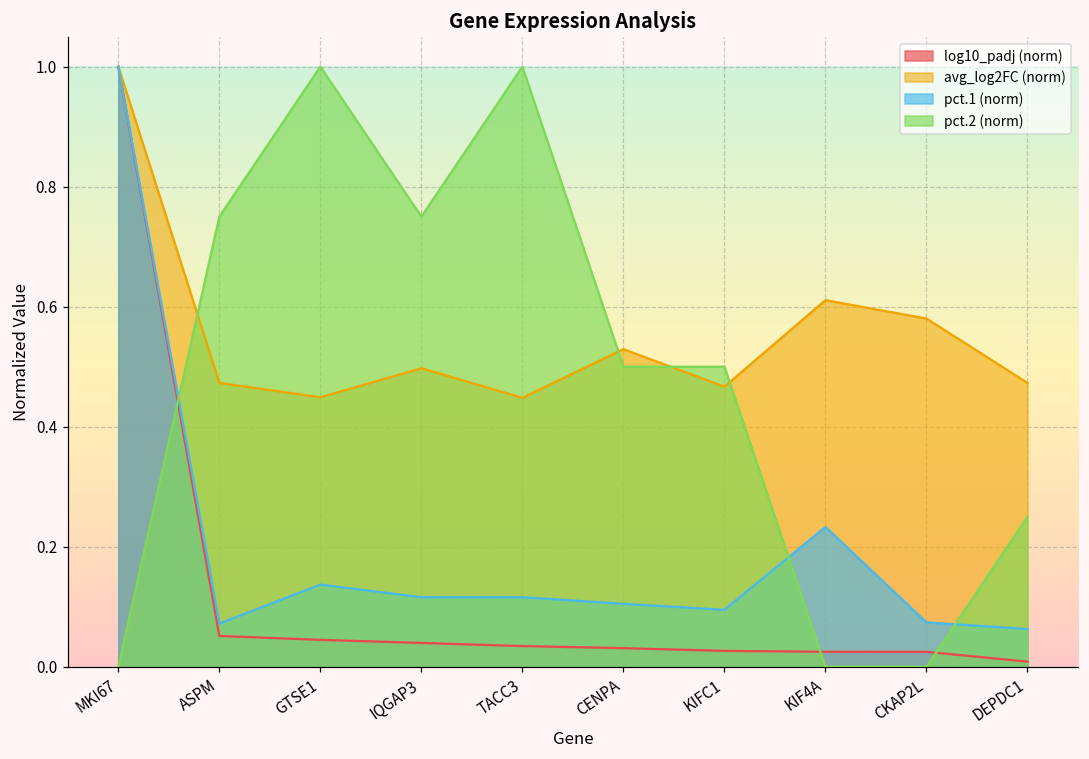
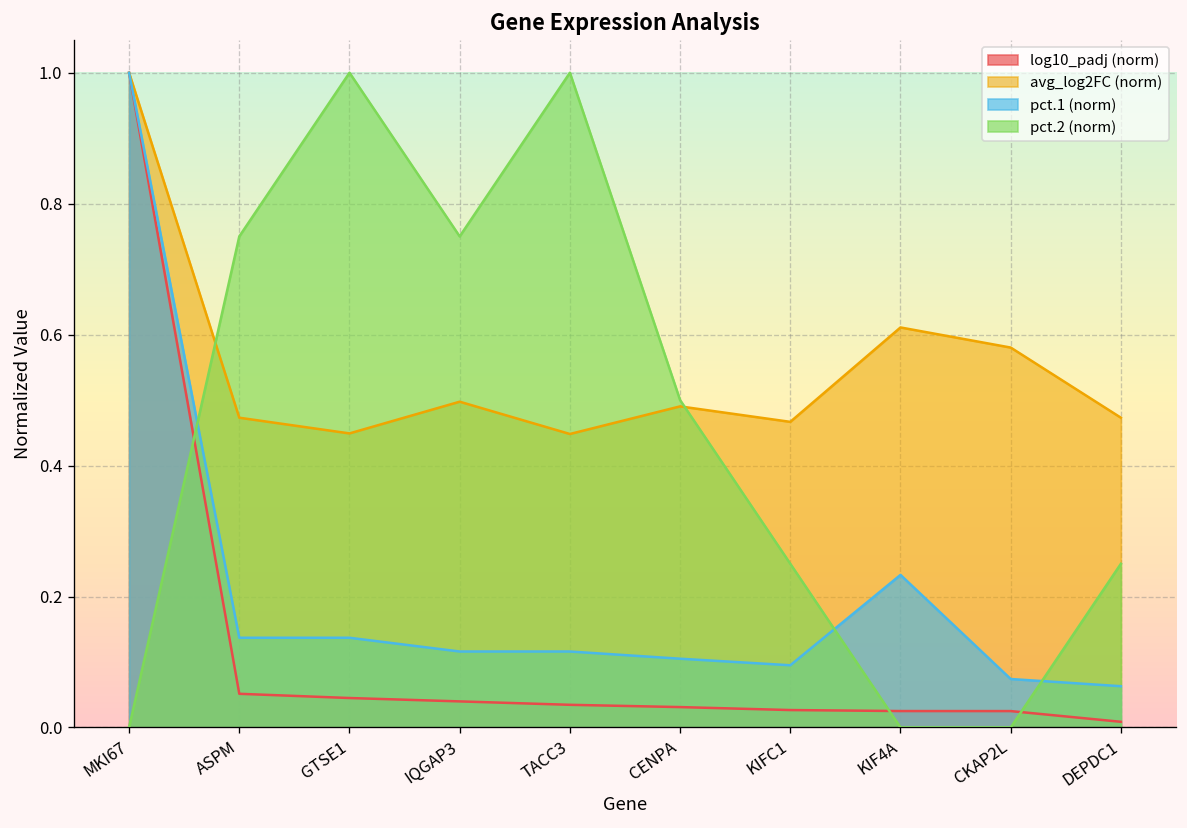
  {
    "log10_padj (norm)": {
      "ASPM": 0.05,
      "GTSE1": 0.04,
      "IQGAP3": 0.04,
      "TACC3": 0.03,
      "CENPA": 0.03,
      "KIFC1": 0.03,
      "KIF4A": 0.03,
      "CKAP2L": 0.03,
      "DEPDC1": 0.01
    },
    "avg_log2FC (norm)": {
      "ASPM": 0.47,
      "GTSE1": 0.45,
      "IQGAP3": 0.50,
      "TACC3": 0.45,
-     "CENPA": 0.53,
+     "CENPA": 0.49,
      "KIFC1": 0.47,
      "KIF4A": 0.61,
      "CKAP2L": 0.58,
      "DEPDC1": 0.47
    },
    "pct.1 (norm)": {
-     "ASPM": 0.07,
+     "ASPM": 0.14,
      "GTSE1": 0.14,
      "IQGAP3": 0.12,
      "TACC3": 0.12,
      "CENPA": 0.11,
      "KIFC1": 0.10,
      "KIF4A": 0.23,
      "CKAP2L": 0.07,
      "DEPDC1": 0.06
    },
    "pct.2 (norm)": {
      "MKI67": 0.00,
      "ASPM": 0.75,
      "GTSE1": 1.00,
      "IQGAP3": 0.75,
      "TACC3": 1.00,
      "CENPA": 0.50,
-     "KIFC1": 0.50,
+     "KIFC1": 0.25,
      "KIF4A": 0.00,
      "CKAP2L": 0.00,
      "DEPDC1": 0.25
    }
  }
